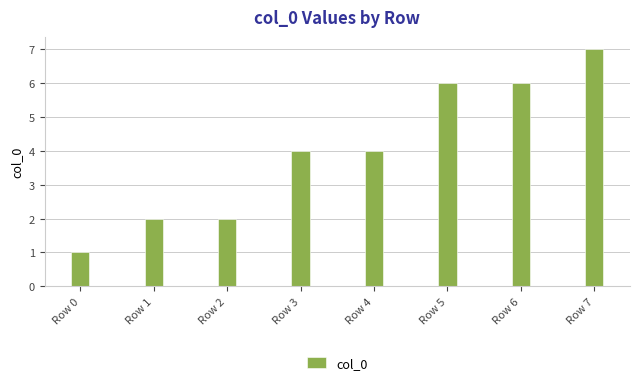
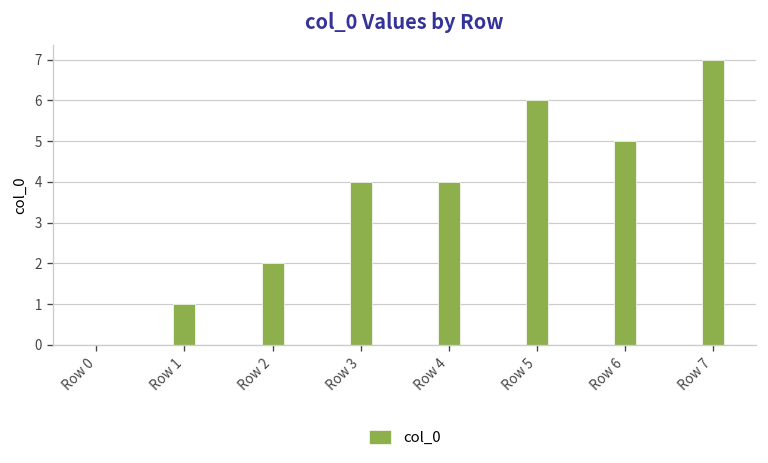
  {
-   "Row 0": 1,
-   "Row 1": 2,
+   "Row 0": 0,
+   "Row 1": 1,
    "Row 2": 2,
    "Row 3": 4,
    "Row 4": 4,
    "Row 5": 6,
-   "Row 6": 6,
+   "Row 6": 5,
    "Row 7": 7
  }
